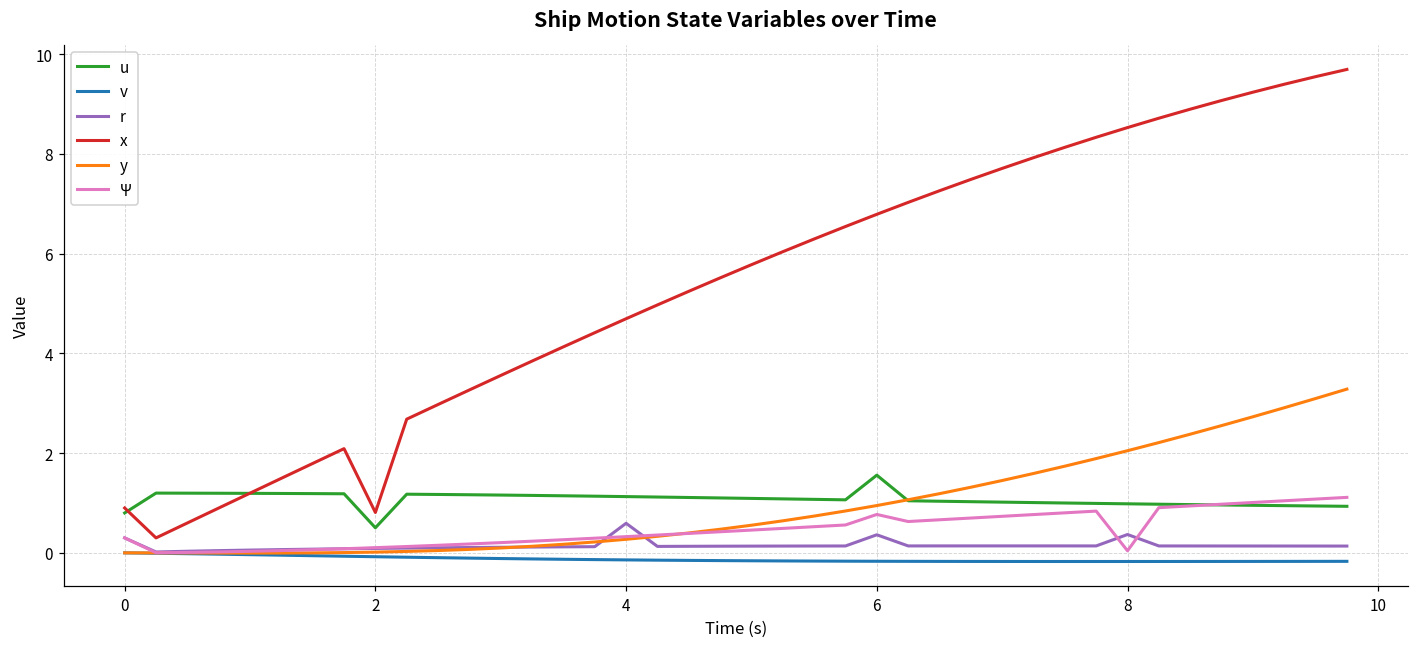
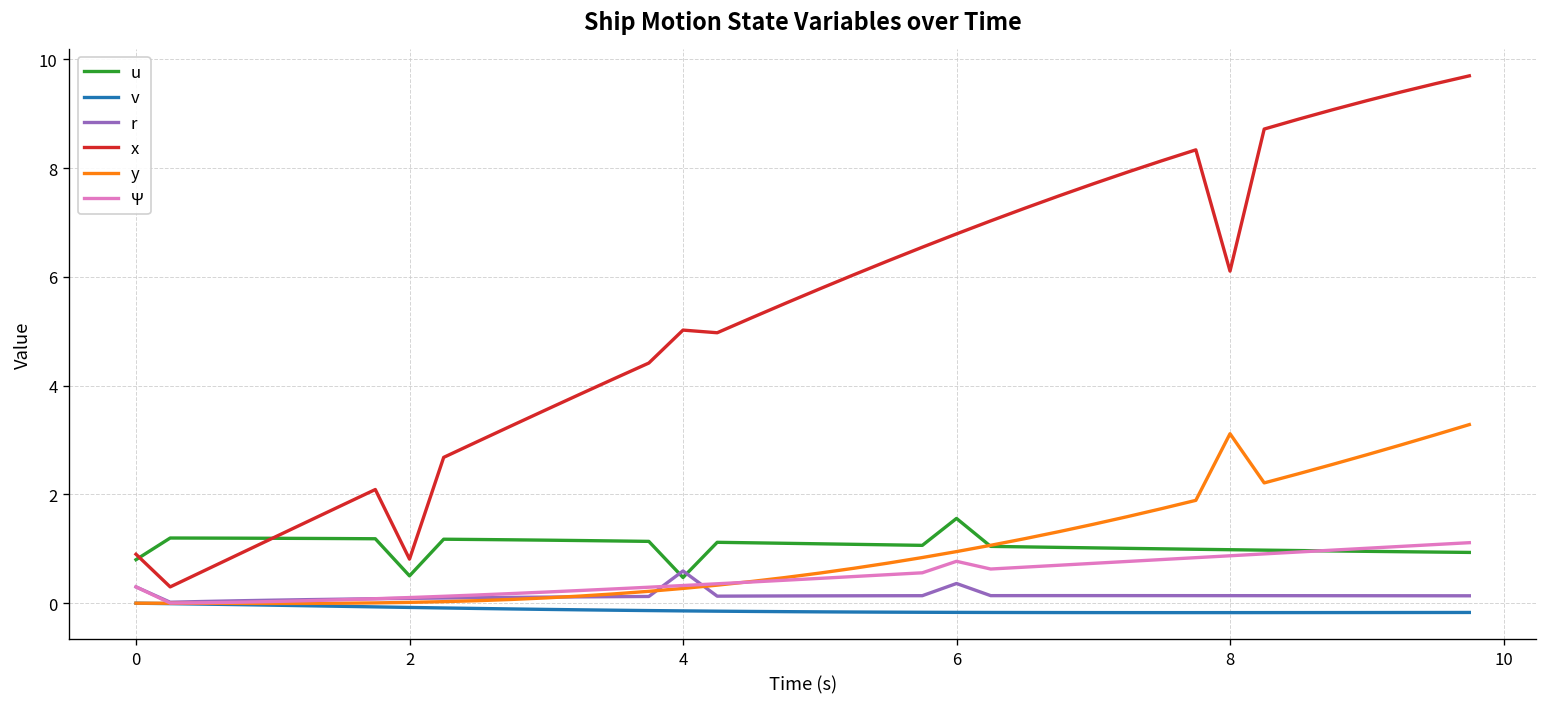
  {
    "u": {
      "0": 0.8,
      "2": 0.5,
-     "4": 1.1,
+     "4": 0.5,
      "6": 1.6,
      "8": 1.0
    },
    "v": {
      "2": -0.1,
      "4": -0.1,
      "6": -0.2,
      "8": -0.2
    },
    "r": {
      "4": 0.6,
      "6": 0.4,
-     "8": 0.4
+     "8": 0.1
    },
    "x": {
      "0": 0.9,
      "2": 0.8,
-     "4": 4.7,
+     "4": 5.0,
      "6": 6.8,
-     "8": 8.5
+     "8": 6.1
    },
    "y": {
      "2": 0.0,
      "6": 0.9,
-     "8": 2.0
+     "8": 3.1
    },
    "Ψ": {
      "6": 0.8,
-     "8": 0.0
+     "8": 0.9
    }
  }
